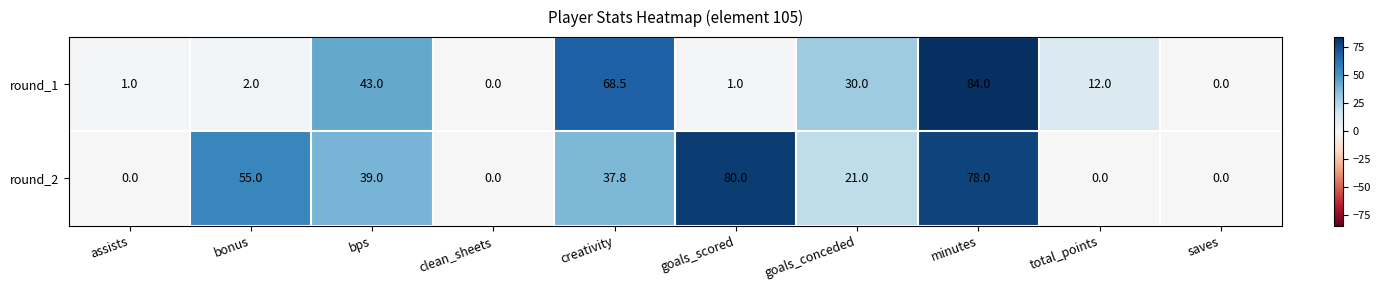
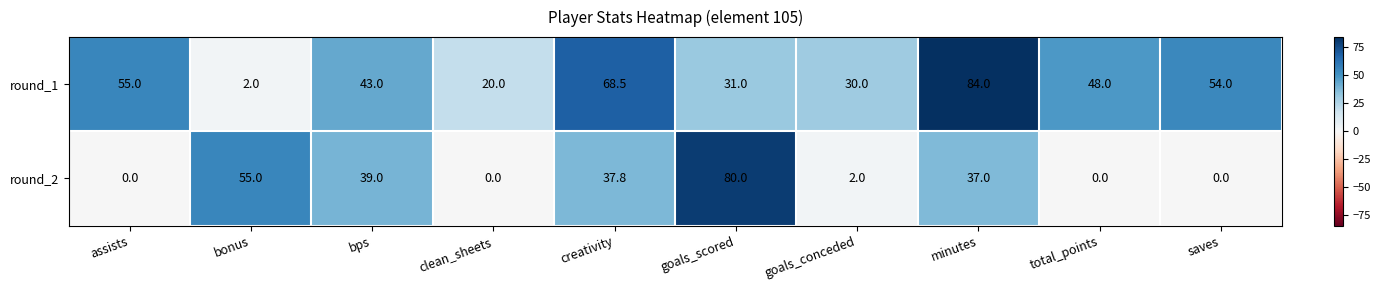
  {
    "round_1": {
-     "assists": 1.0,
+     "assists": 55.0,
      "bonus": 2.0,
      "bps": 43.0,
-     "clean_sheets": 0.0,
+     "clean_sheets": 20.0,
      "creativity": 68.5,
-     "goals_scored": 1.0,
+     "goals_scored": 31.0,
      "goals_conceded": 30.0,
      "minutes": 84.0,
-     "total_points": 12.0,
-     "saves": 0.0
+     "total_points": 48.0,
+     "saves": 54.0
    },
    "round_2": {
      "assists": 0.0,
      "bonus": 55.0,
      "bps": 39.0,
      "clean_sheets": 0.0,
      "creativity": 37.8,
      "goals_scored": 80.0,
-     "goals_conceded": 21.0,
-     "minutes": 78.0,
+     "goals_conceded": 2.0,
+     "minutes": 37.0,
      "total_points": 0.0,
      "saves": 0.0
    }
  }
